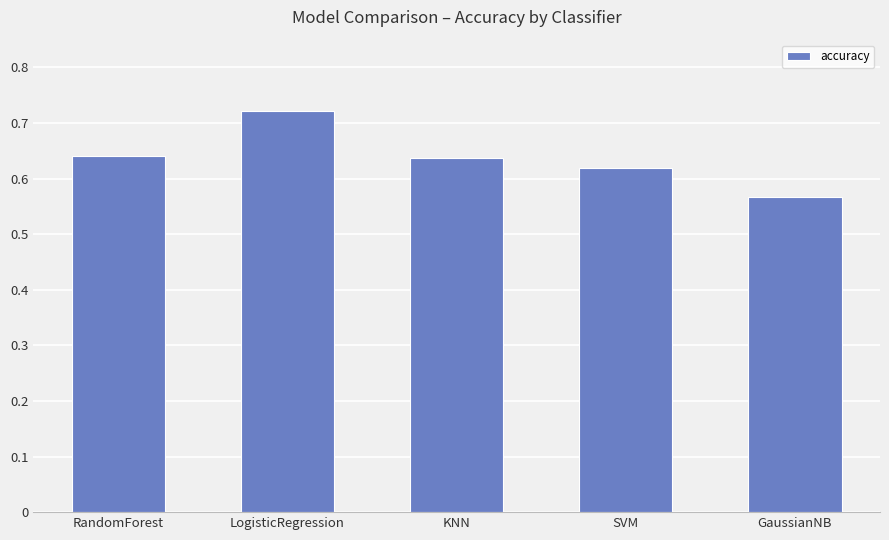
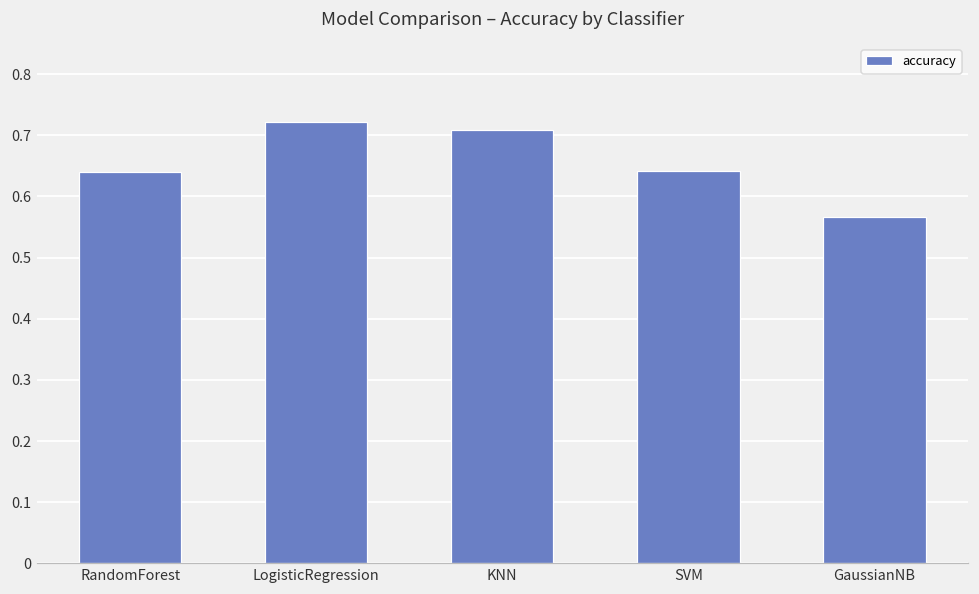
  {
    "RandomForest": 0.64,
    "LogisticRegression": 0.72,
-   "KNN": 0.64,
-   "SVM": 0.62,
+   "KNN": 0.71,
+   "SVM": 0.64,
    "GaussianNB": 0.57
  }
